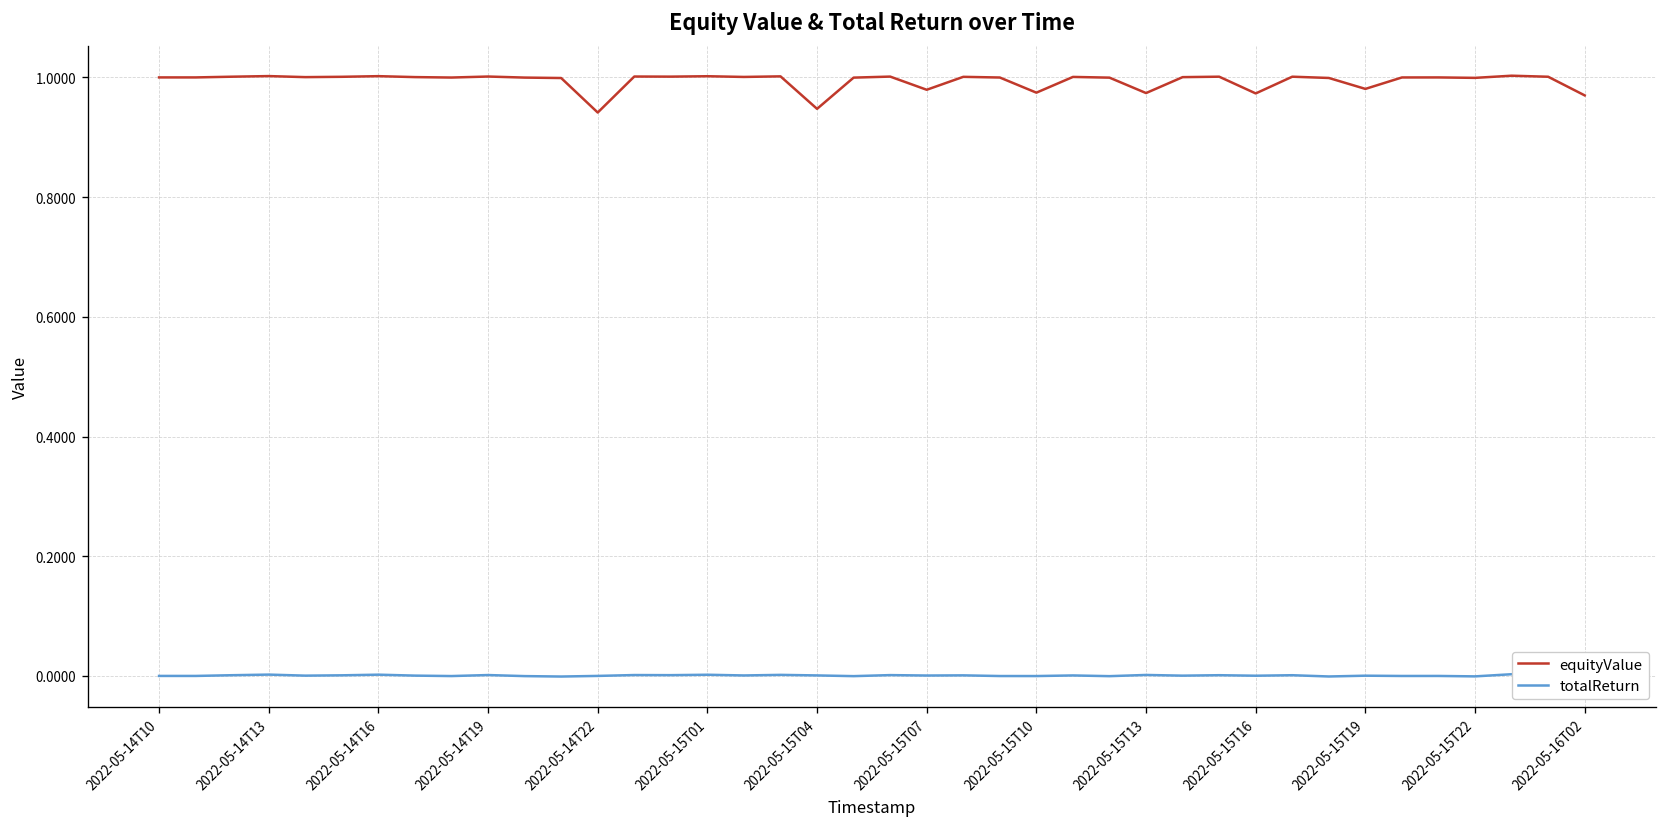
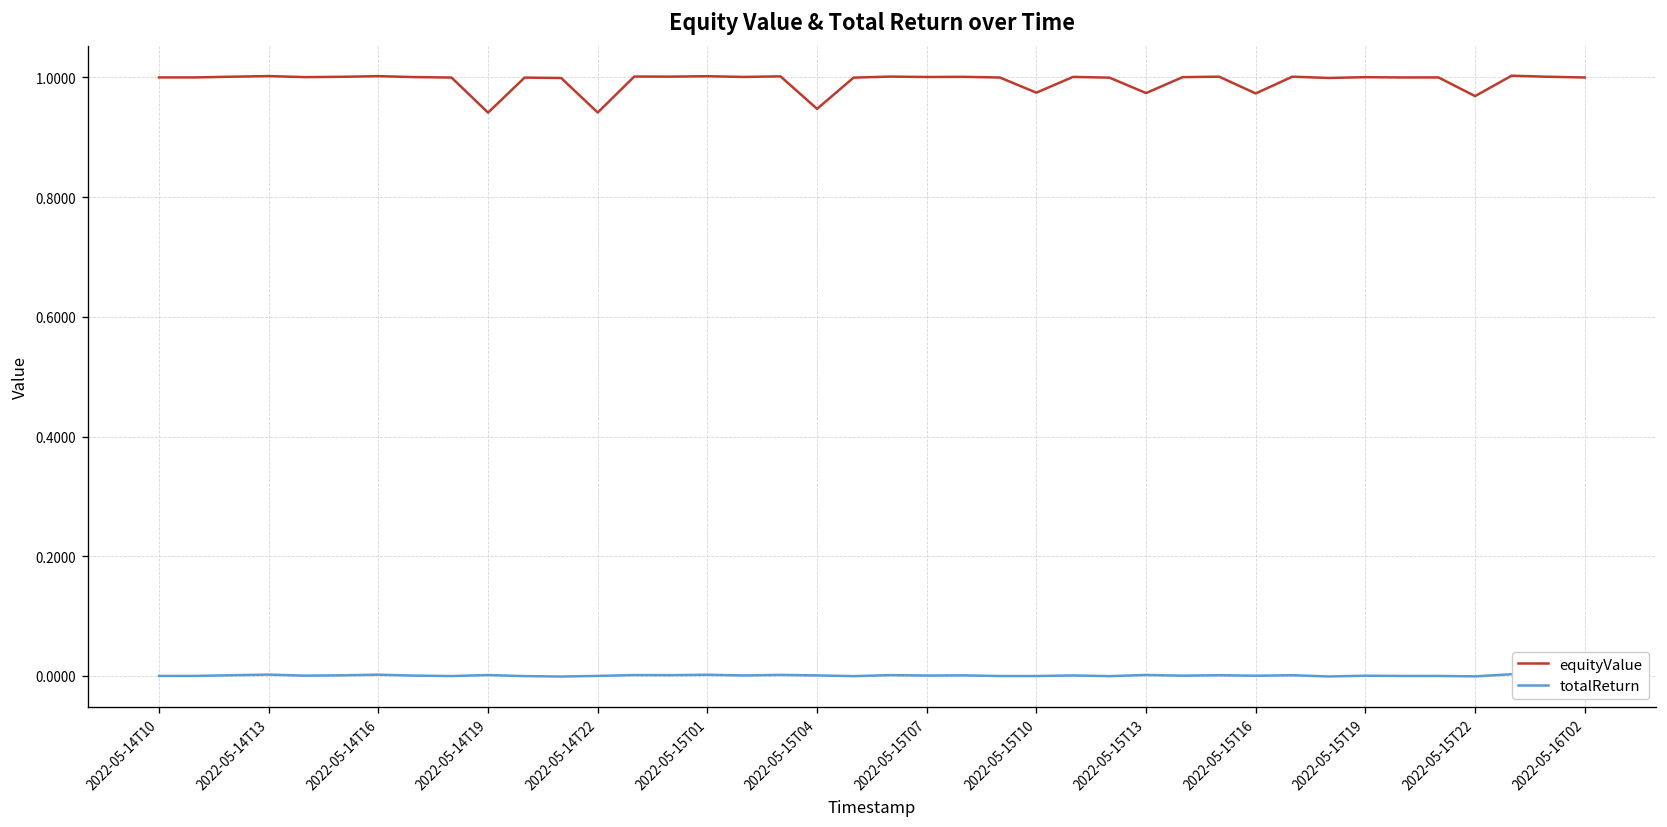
  {
    "equityValue": {
      "2022-05-14T10": 1.00,
      "2022-05-14T13": 1.00,
      "2022-05-14T16": 1.00,
-     "2022-05-14T19": 1.00,
+     "2022-05-14T19": 0.94,
      "2022-05-14T22": 0.94,
      "2022-05-15T01": 1.00,
      "2022-05-15T04": 0.95,
-     "2022-05-15T07": 0.98,
+     "2022-05-15T07": 1.00,
      "2022-05-15T10": 0.97,
      "2022-05-15T13": 0.97,
      "2022-05-15T16": 0.97,
-     "2022-05-15T19": 0.98,
-     "2022-05-15T22": 1.00,
-     "2022-05-16T02": 0.97
+     "2022-05-15T19": 1.00,
+     "2022-05-15T22": 0.97,
+     "2022-05-16T02": 1.00
    },
    "totalReturn": {
      "2022-05-14T10": 0.00,
      "2022-05-14T13": 0.00,
      "2022-05-14T16": 0.00,
      "2022-05-14T19": 0.00,
      "2022-05-14T22": 0.00,
      "2022-05-15T01": 0.00,
      "2022-05-15T04": 0.00,
      "2022-05-15T07": 0.00,
      "2022-05-15T10": 0.00,
      "2022-05-15T13": 0.00,
      "2022-05-15T16": 0.00,
      "2022-05-15T19": 0.00,
      "2022-05-15T22": 0.00
    }
  }
